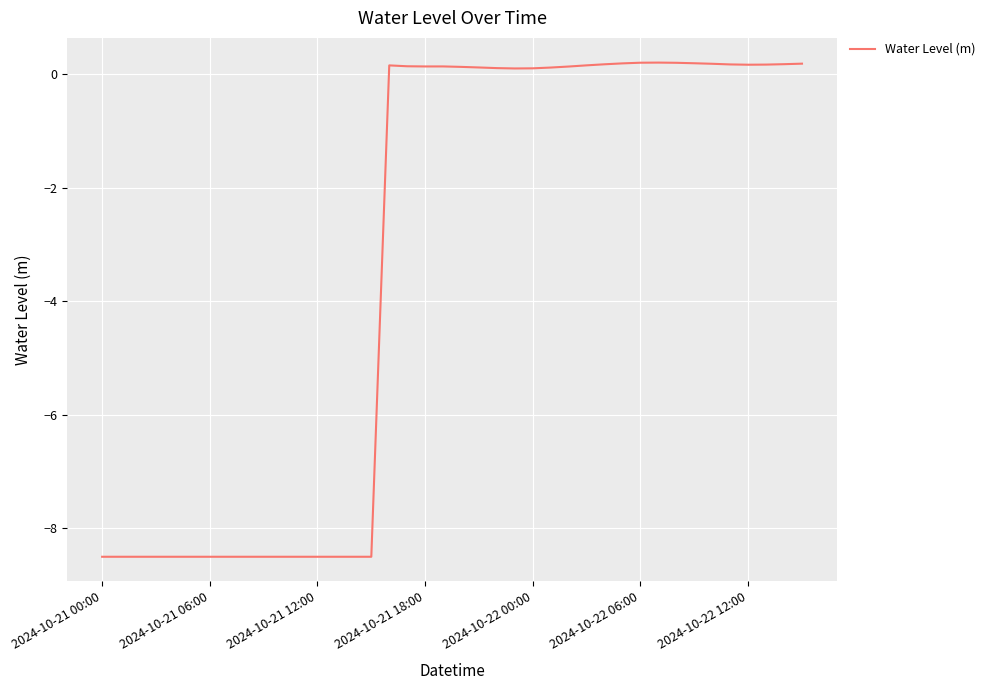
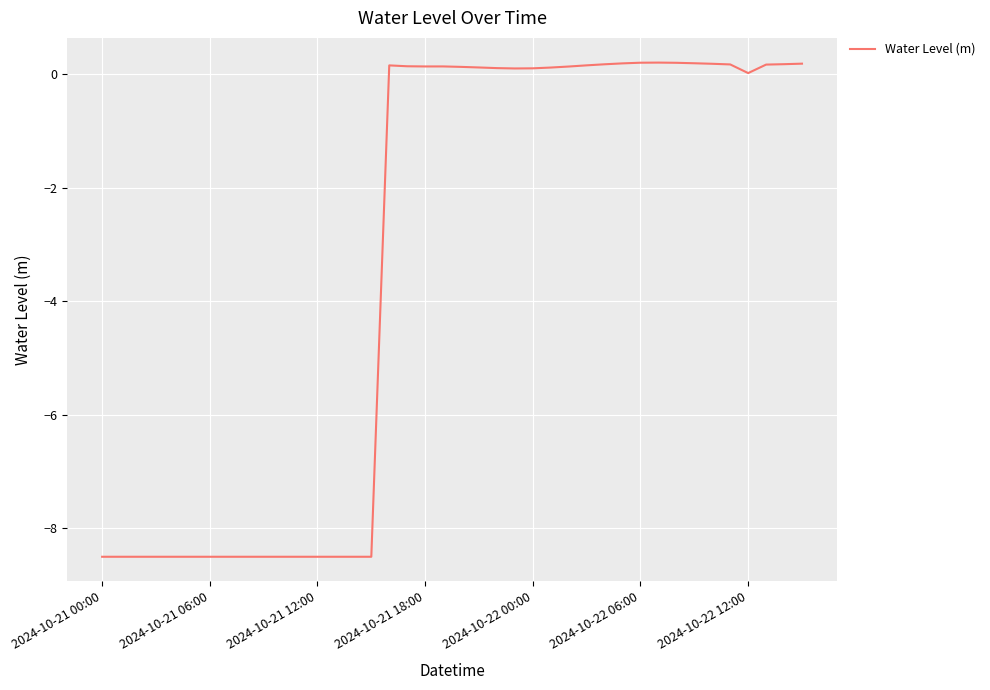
  {
    "2024-10-21 00:00": -8.5,
    "2024-10-21 06:00": -8.5,
    "2024-10-21 12:00": -8.5,
    "2024-10-21 18:00": 0.1,
    "2024-10-22 00:00": 0.1,
    "2024-10-22 06:00": 0.2,
-   "2024-10-22 12:00": 0.2
+   "2024-10-22 12:00": 0.0
  }
